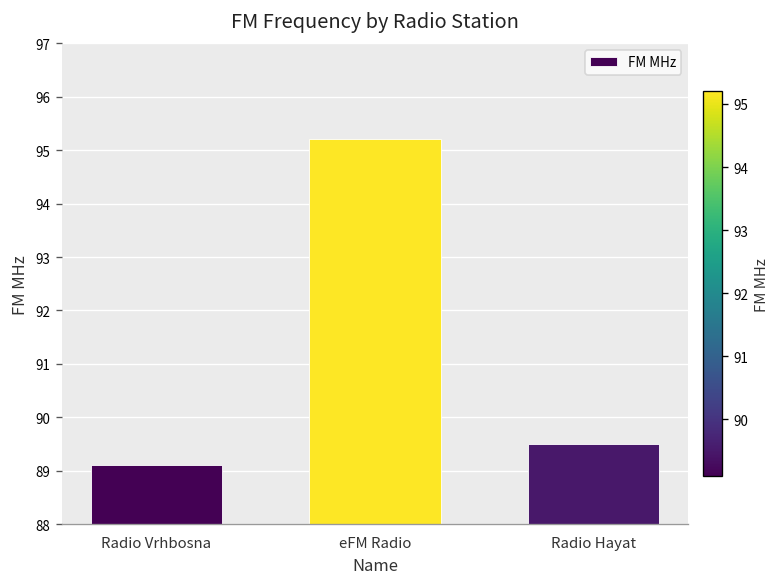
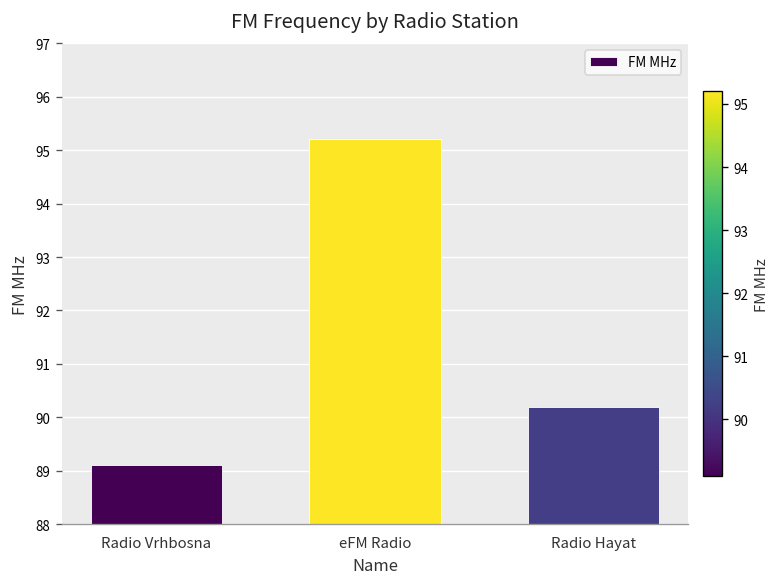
  {
    "Radio Vrhbosna": 89.1,
    "eFM Radio": 95.2,
-   "Radio Hayat": 89.5
+   "Radio Hayat": 90.2
  }
